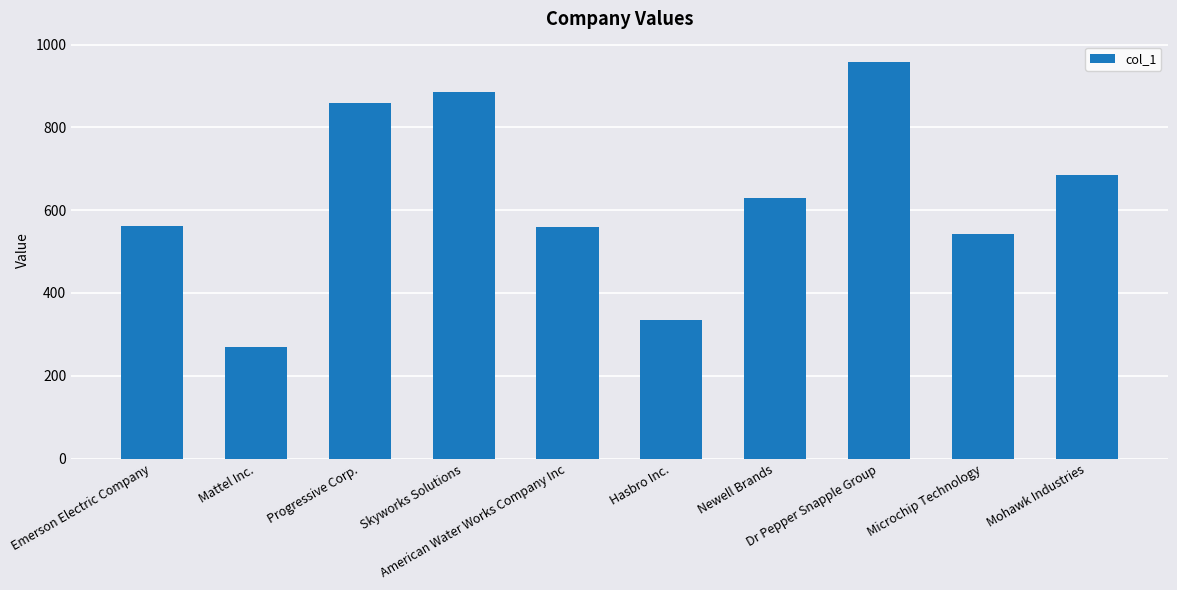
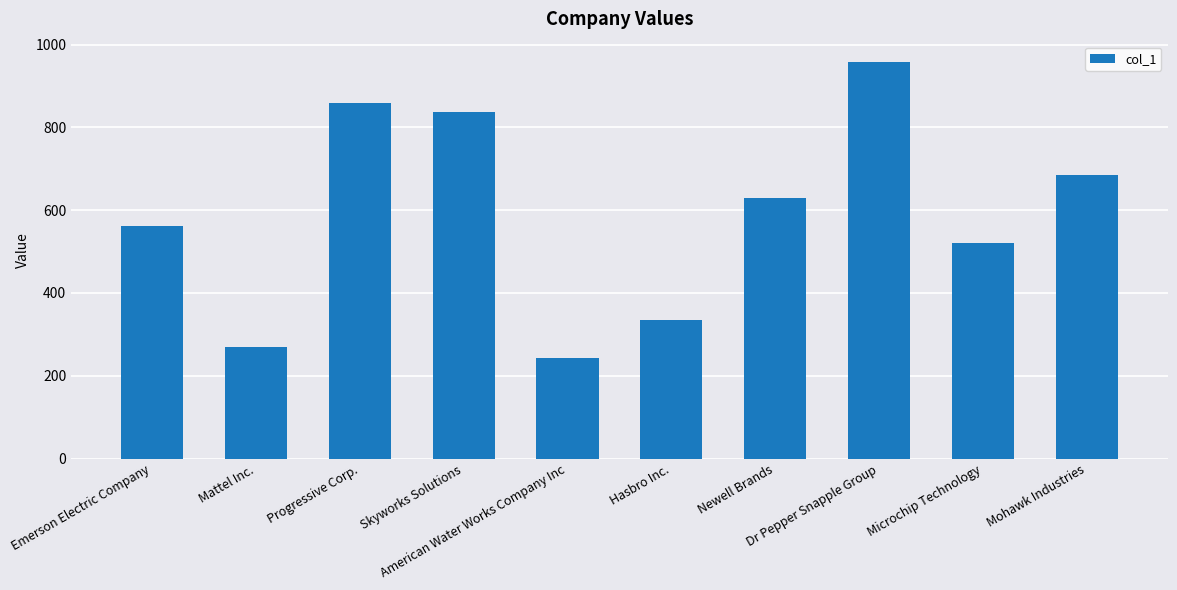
  {
    "Emerson Electric Company": 560,
    "Mattel Inc.": 270,
    "Progressive Corp.": 860,
-   "Skyworks Solutions": 890,
-   "American Water Works Company Inc": 560,
+   "Skyworks Solutions": 840,
+   "American Water Works Company Inc": 240,
    "Hasbro Inc.": 340,
    "Newell Brands": 630,
    "Dr Pepper Snapple Group": 960,
-   "Microchip Technology": 540,
+   "Microchip Technology": 520,
    "Mohawk Industries": 690
  }
